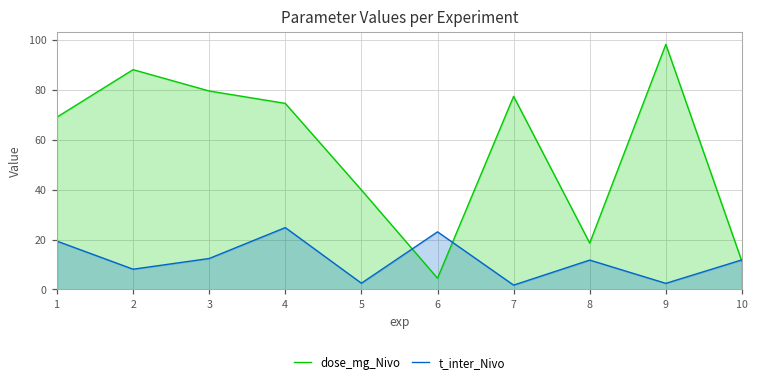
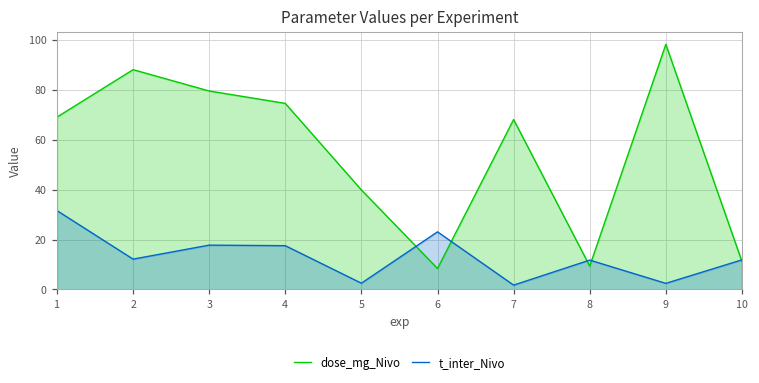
  {
    "dose_mg_Nivo": {
      "1": 69,
      "2": 88,
      "3": 80,
      "4": 75,
      "5": 40,
-     "6": 5,
-     "7": 77,
-     "8": 19,
+     "6": 8,
+     "7": 68,
+     "8": 9,
      "9": 98
    },
    "t_inter_Nivo": {
-     "1": 19,
-     "2": 8,
-     "3": 12,
-     "4": 25,
+     "1": 32,
+     "2": 12,
+     "3": 18,
+     "4": 18,
      "5": 3,
      "6": 23,
      "7": 2,
      "8": 12,
      "9": 2
    }
  }
